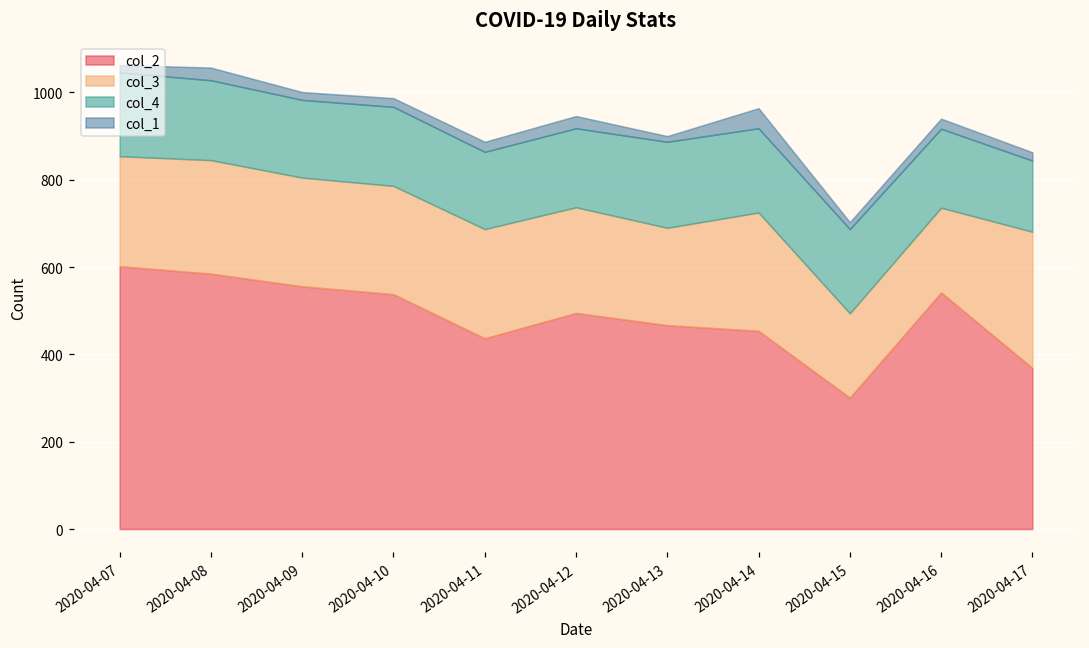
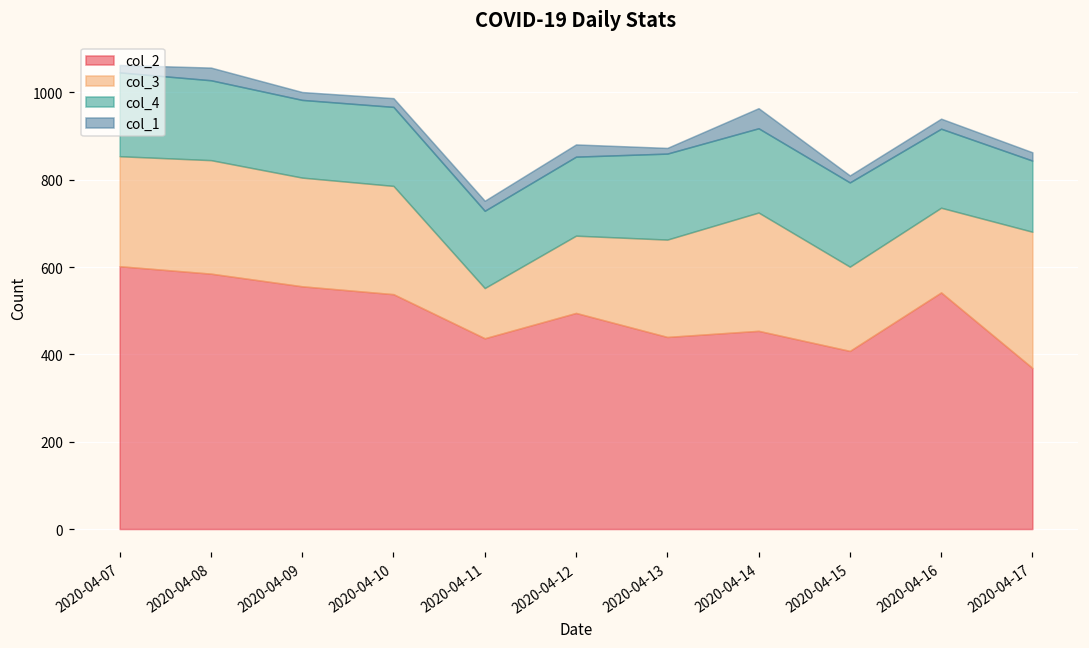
  {
    "col_2": {
      "2020-04-07": 600,
      "2020-04-08": 590,
      "2020-04-09": 560,
      "2020-04-10": 540,
      "2020-04-11": 440,
      "2020-04-12": 500,
-     "2020-04-13": 470,
+     "2020-04-13": 440,
      "2020-04-14": 450,
-     "2020-04-15": 300,
+     "2020-04-15": 410,
      "2020-04-16": 540,
      "2020-04-17": 370
    },
    "col_3": {
      "2020-04-07": 250,
      "2020-04-08": 260,
      "2020-04-09": 250,
      "2020-04-10": 250,
-     "2020-04-11": 250,
-     "2020-04-12": 240,
+     "2020-04-11": 120,
+     "2020-04-12": 180,
      "2020-04-13": 220,
      "2020-04-14": 270,
      "2020-04-15": 190,
      "2020-04-16": 190,
      "2020-04-17": 310
    }
  }
